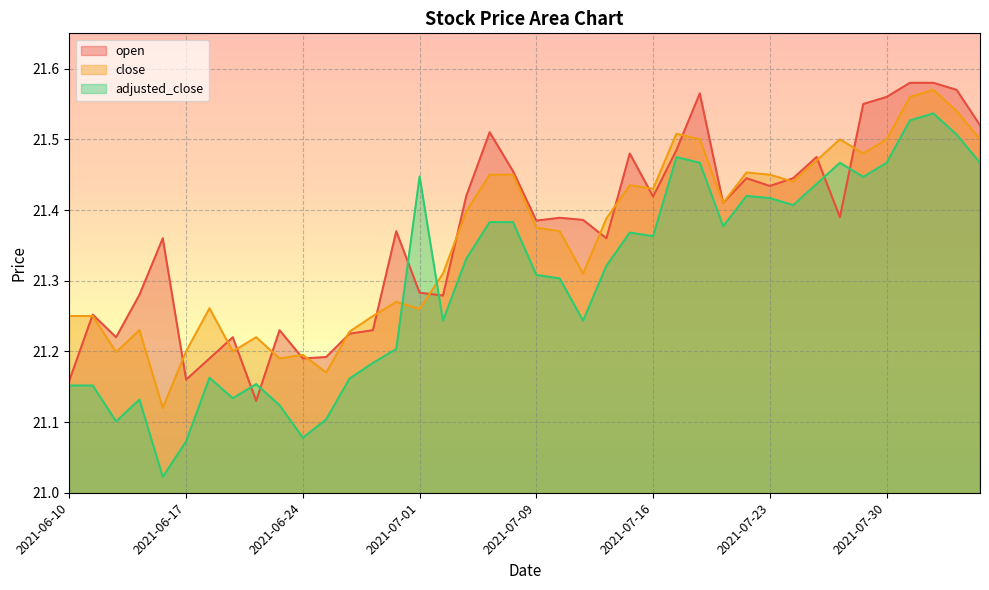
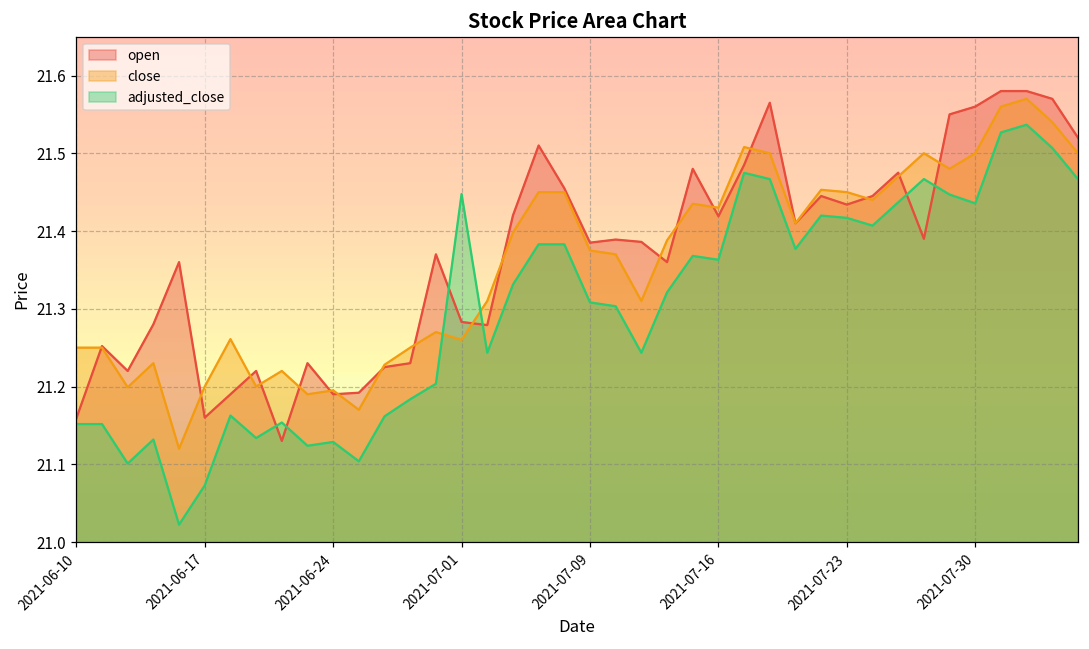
  {
    "adjusted_close": {
      "2021-06-10": 21.15,
      "2021-06-17": 21.07,
-     "2021-06-24": 21.08,
+     "2021-06-24": 21.13,
      "2021-07-01": 21.45,
      "2021-07-09": 21.31,
      "2021-07-16": 21.36,
      "2021-07-23": 21.42,
-     "2021-07-30": 21.47
+     "2021-07-30": 21.44
    }
  }
